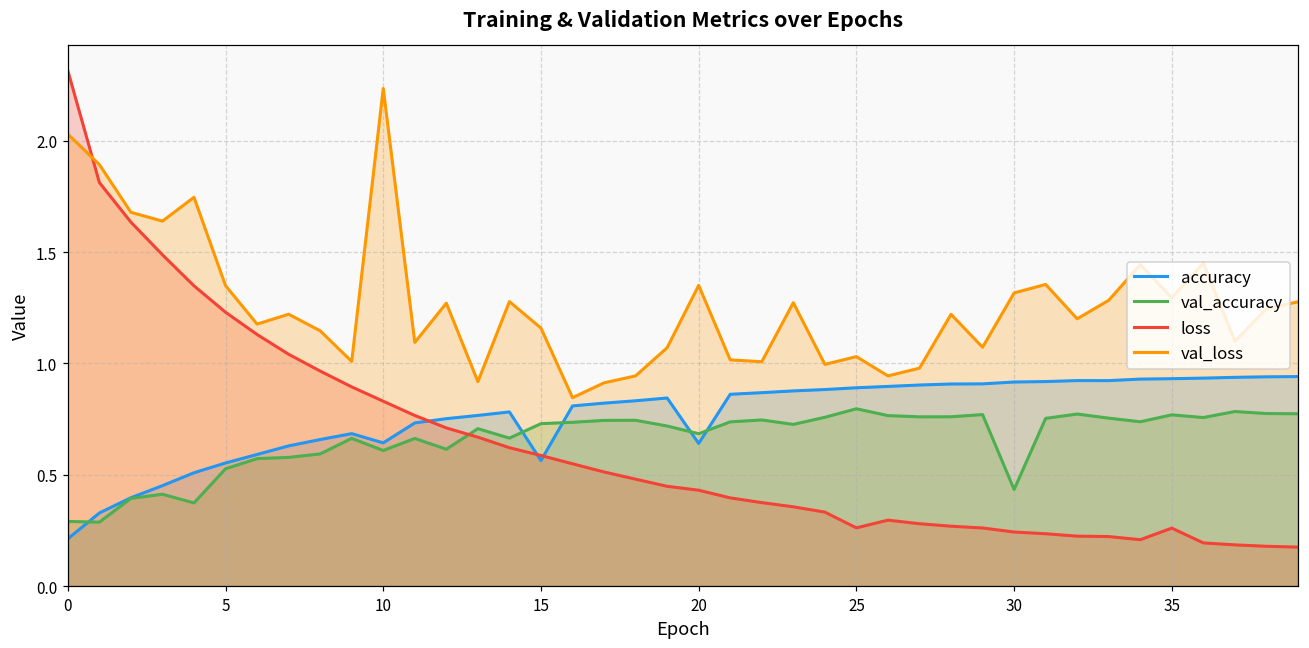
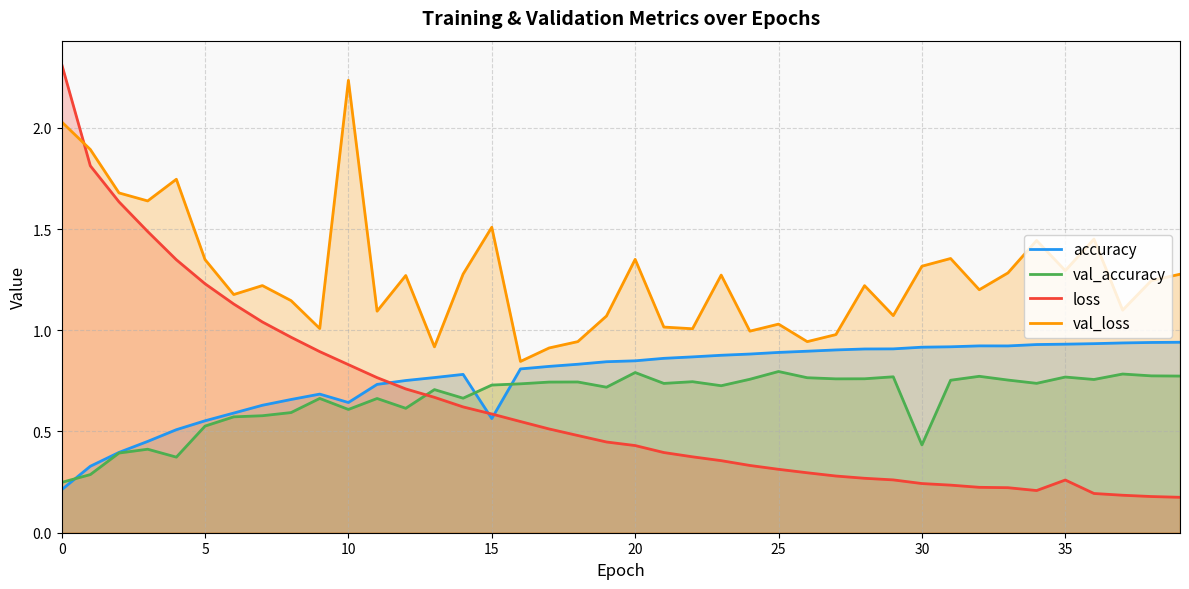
  {
    "accuracy": {
      "0": 0.21,
      "5": 0.55,
      "10": 0.64,
      "15": 0.56,
-     "20": 0.64,
+     "20": 0.85,
      "25": 0.89,
      "30": 0.92,
      "35": 0.93
    },
    "val_accuracy": {
-     "0": 0.29,
+     "0": 0.25,
      "5": 0.53,
      "10": 0.61,
      "15": 0.73,
-     "20": 0.68,
+     "20": 0.79,
      "25": 0.80,
      "30": 0.43,
      "35": 0.77
    },
    "loss": {
      "0": 2.31,
      "5": 1.23,
      "10": 0.83,
      "15": 0.59,
      "20": 0.43,
-     "25": 0.26,
+     "25": 0.31,
      "30": 0.24,
      "35": 0.26
    },
    "val_loss": {
      "0": 2.03,
      "5": 1.35,
      "10": 2.23,
-     "15": 1.16,
+     "15": 1.51,
      "20": 1.35,
      "25": 1.03,
      "30": 1.32
    }
  }
